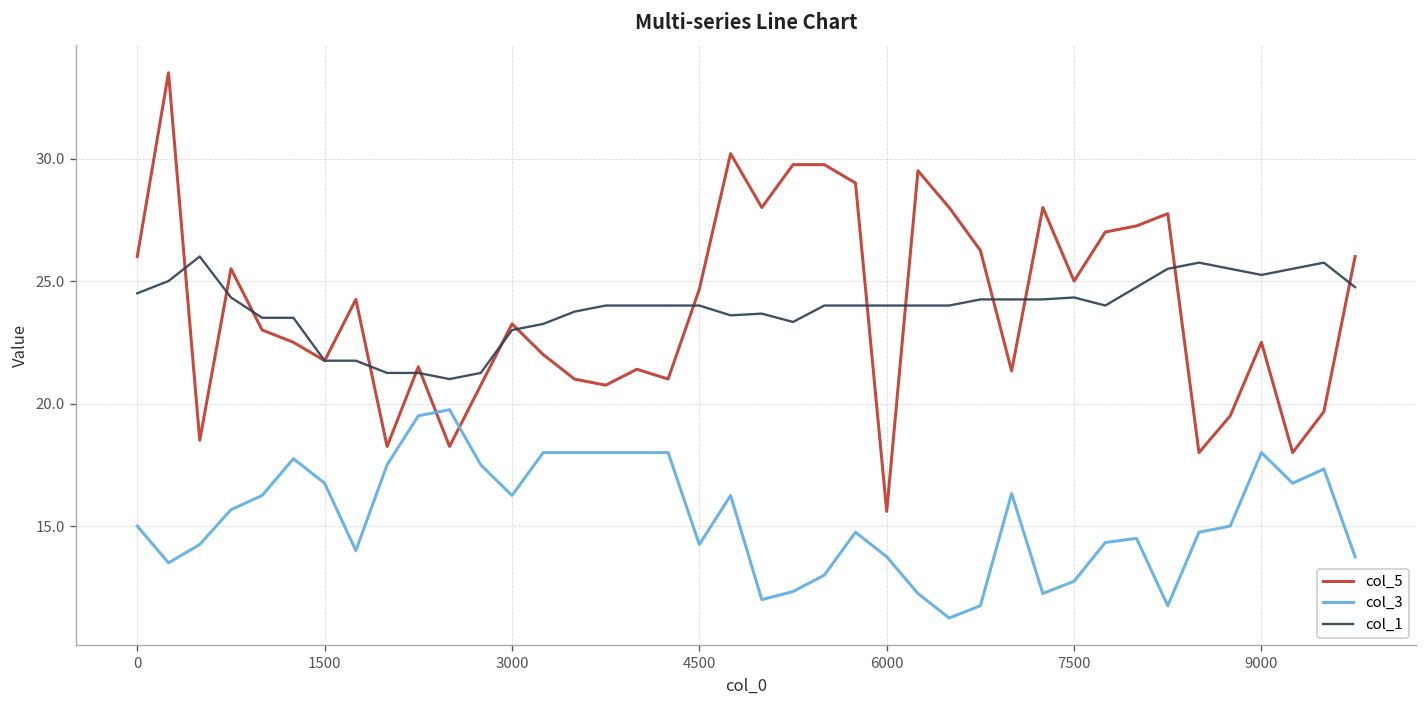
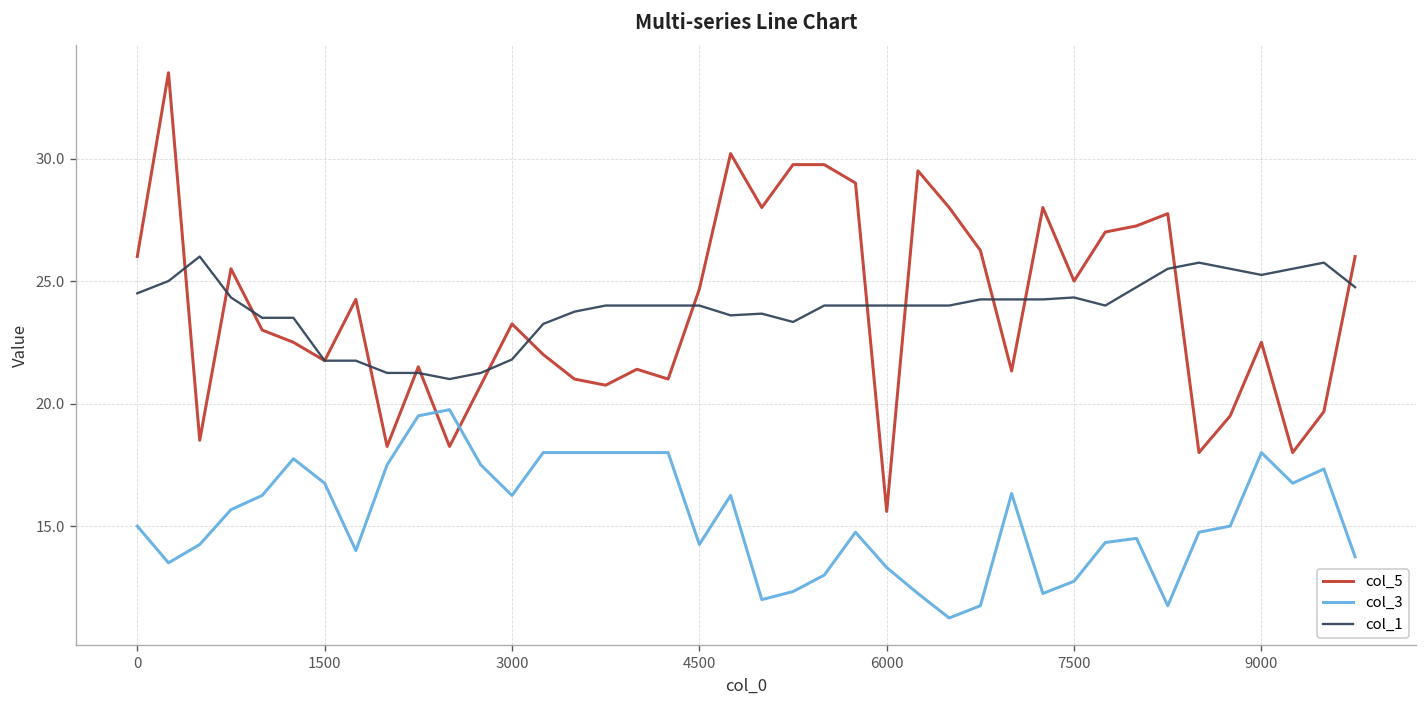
  {
    "col_5": {
      "0": 26.0,
      "3000": 23.3,
      "4500": 24.7,
      "6000": 15.6,
      "7500": 25.0,
      "9000": 22.5
    },
    "col_3": {
      "0": 15.0,
      "1500": 16.8,
      "3000": 16.3,
      "4500": 14.3,
-     "6000": 13.8,
+     "6000": 13.3,
      "7500": 12.8,
      "9000": 18.0
    },
    "col_1": {
      "0": 24.5,
-     "3000": 23.0,
+     "3000": 21.8,
      "4500": 24.0,
      "6000": 24.0,
      "7500": 24.3,
      "9000": 25.3
    }
  }
